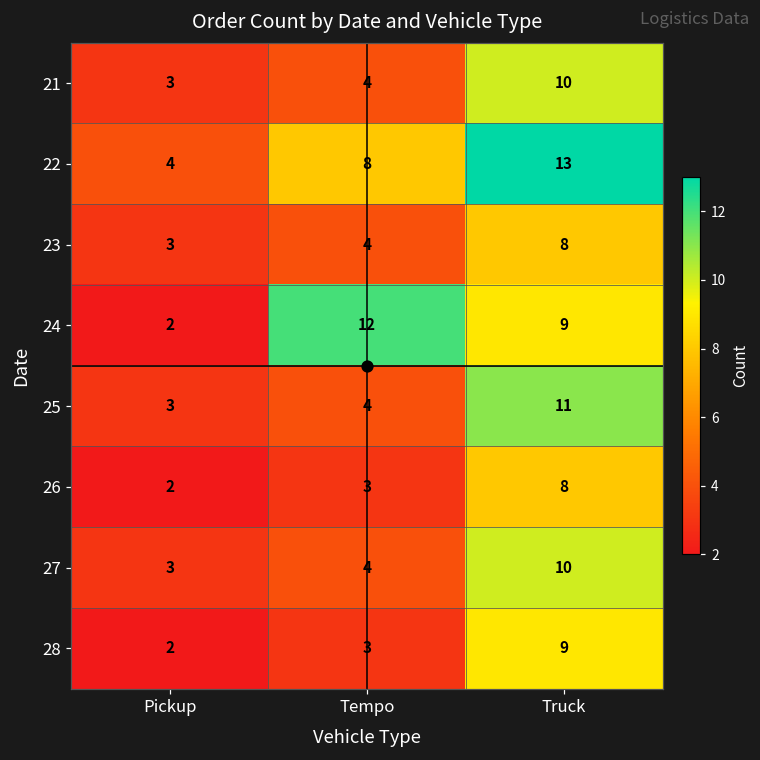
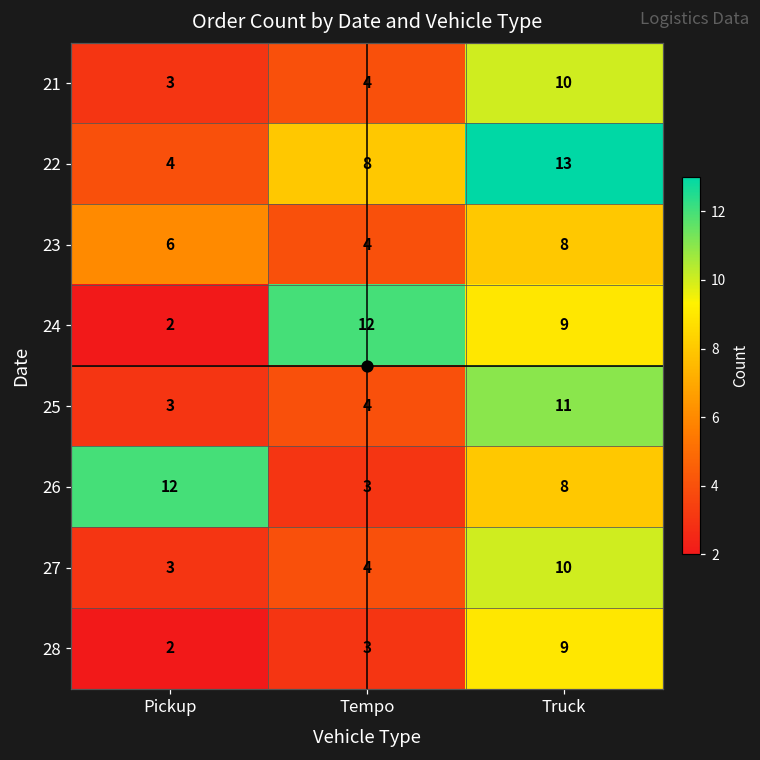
  {
    "21": {
      "Pickup": 3,
      "Tempo": 4,
      "Truck": 10
    },
    "22": {
      "Pickup": 4,
      "Tempo": 8,
      "Truck": 13
    },
    "23": {
-     "Pickup": 3,
+     "Pickup": 6,
      "Tempo": 4,
      "Truck": 8
    },
    "24": {
      "Pickup": 2,
      "Tempo": 12,
      "Truck": 9
    },
    "25": {
      "Pickup": 3,
      "Tempo": 4,
      "Truck": 11
    },
    "26": {
-     "Pickup": 2,
+     "Pickup": 12,
      "Tempo": 3,
      "Truck": 8
    },
    "27": {
      "Pickup": 3,
      "Tempo": 4,
      "Truck": 10
    },
    "28": {
      "Pickup": 2,
      "Tempo": 3,
      "Truck": 9
    }
  }
